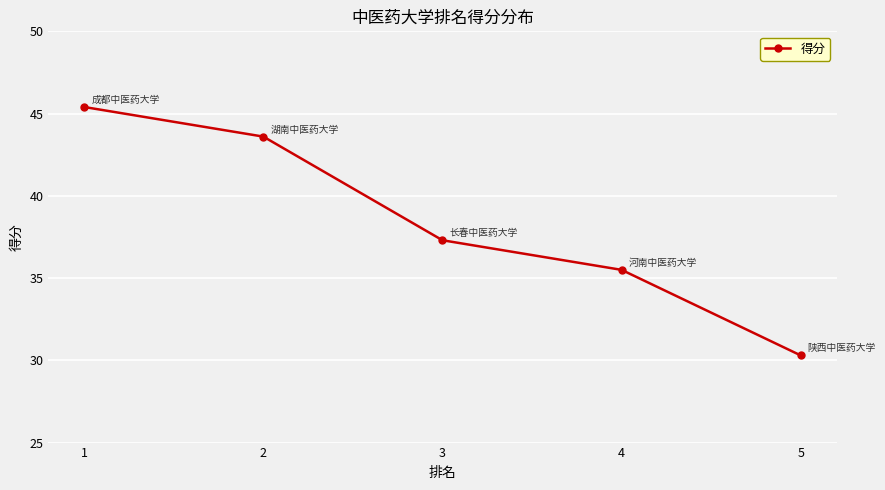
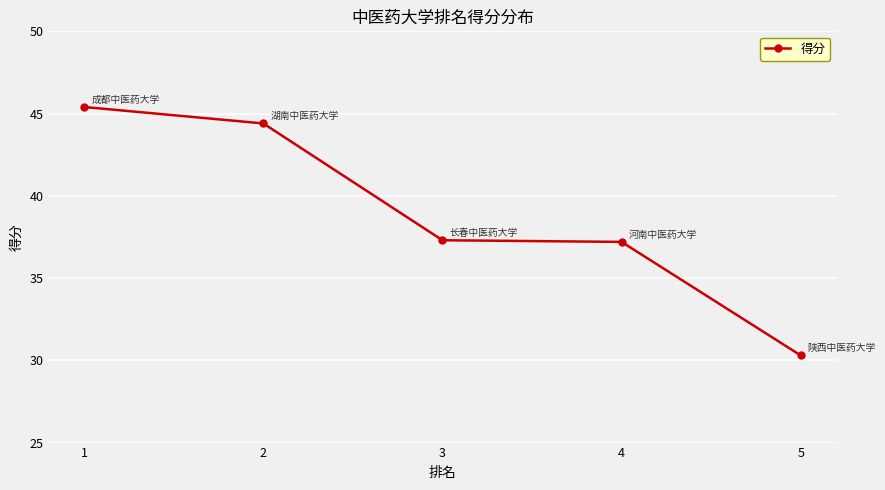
  {
    "1": 45.4,
-   "2": 43.6,
+   "2": 44.4,
    "3": 37.3,
-   "4": 35.5,
+   "4": 37.2,
    "5": 30.3
  }
